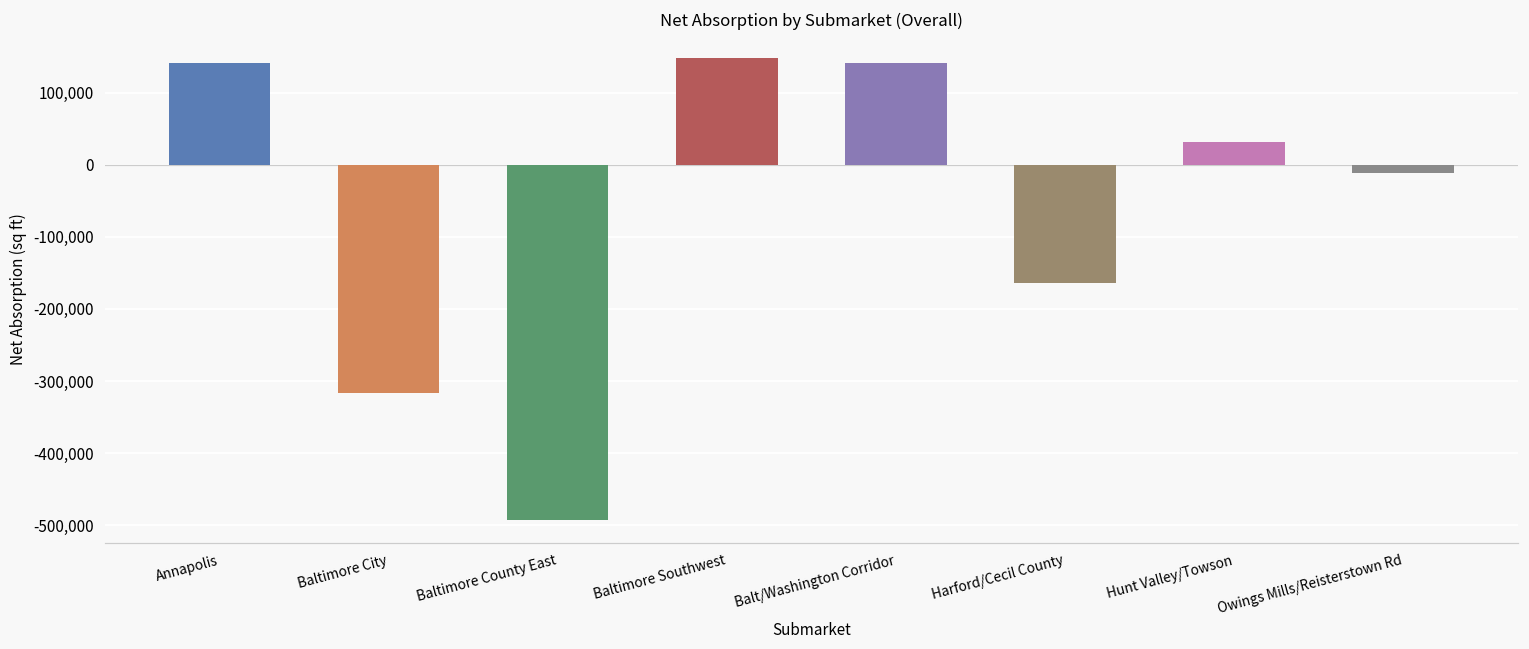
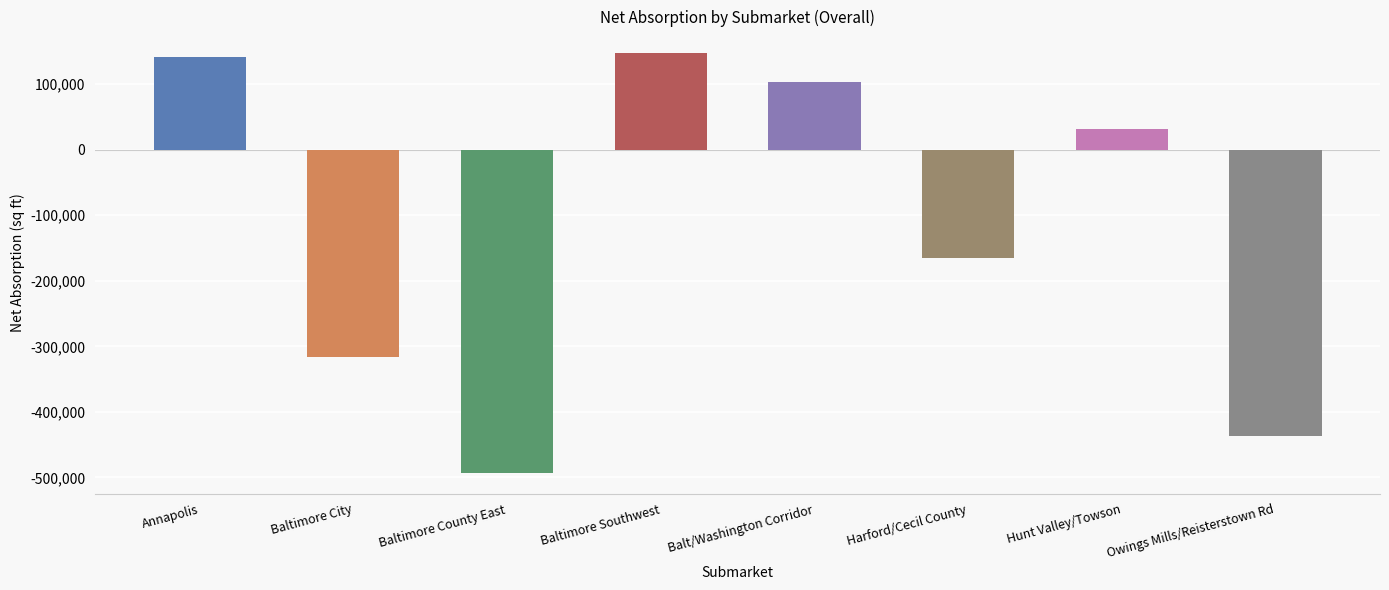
  {
    "Annapolis": "140,000",
    "Baltimore City": "-320,000",
    "Baltimore County East": "-490,000",
    "Baltimore Southwest": "150,000",
-   "Balt/Washington Corridor": "140,000",
+   "Balt/Washington Corridor": "100,000",
    "Harford/Cecil County": "-160,000",
    "Hunt Valley/Towson": "30,000",
-   "Owings Mills/Reisterstown Rd": "-10,000"
+   "Owings Mills/Reisterstown Rd": "-440,000"
  }
